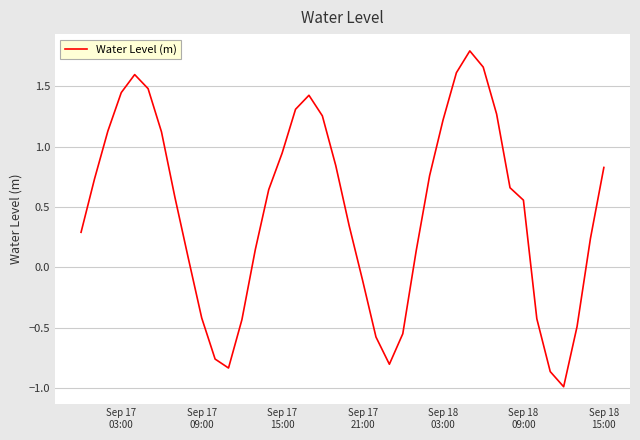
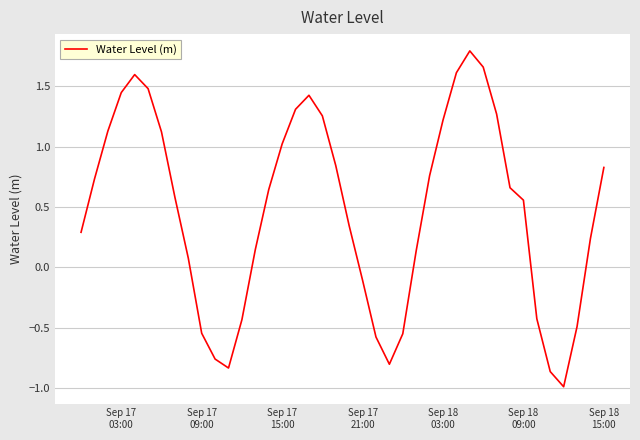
  {
    "Sep 17 03:00": 1.45,
-   "Sep 17 09:00": -0.42,
-   "Sep 17 15:00": 0.95,
+   "Sep 17 09:00": -0.55,
+   "Sep 17 15:00": 1.02,
    "Sep 17 21:00": -0.11,
    "Sep 18 03:00": 1.22,
    "Sep 18 09:00": 0.56,
    "Sep 18 15:00": 0.83
  }
